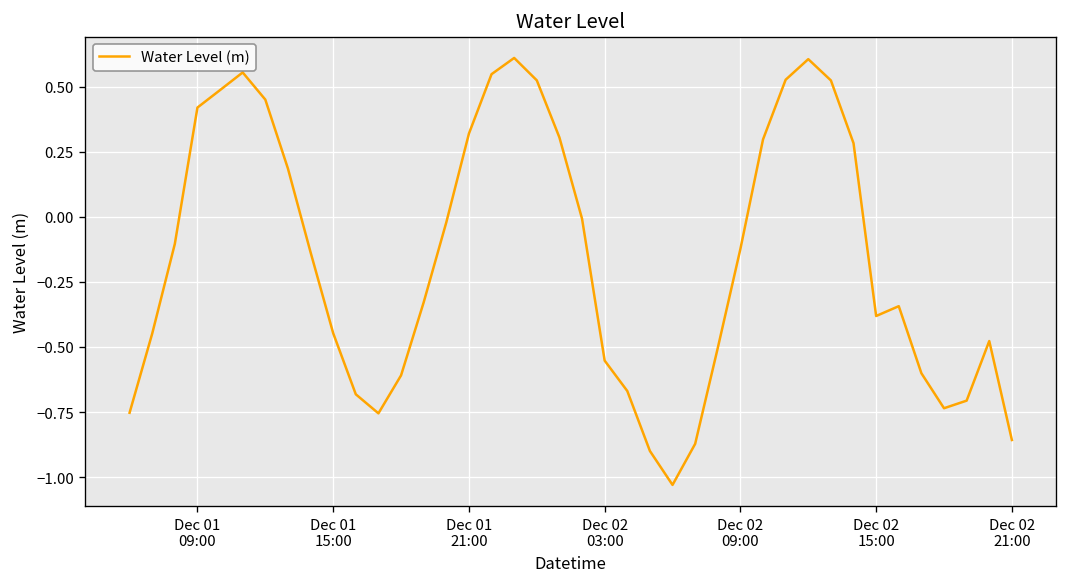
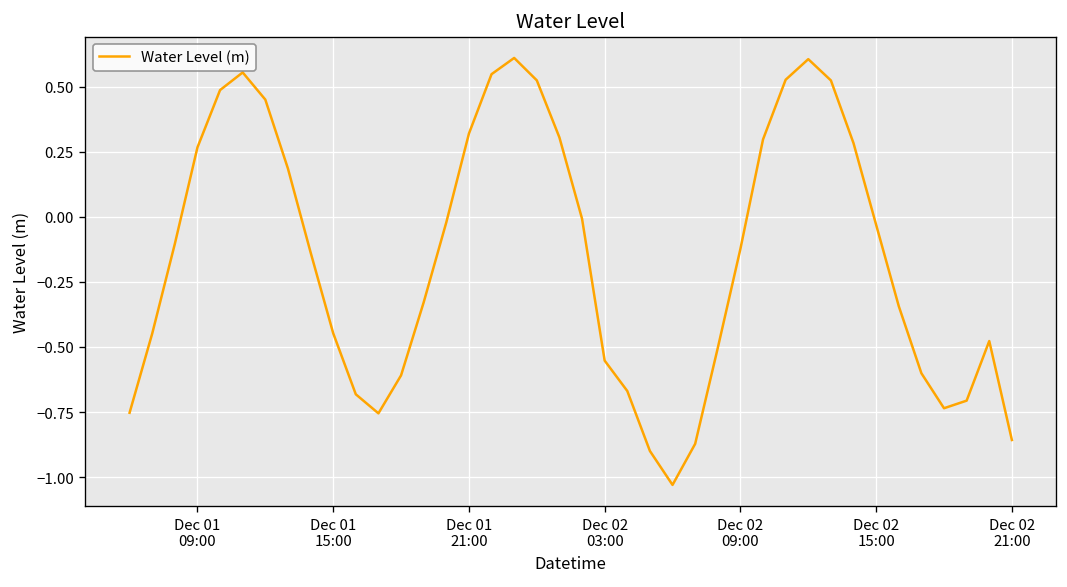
  {
-   "Dec 01 09:00": 0.42,
+   "Dec 01 09:00": 0.27,
    "Dec 01 15:00": -0.45,
    "Dec 01 21:00": 0.32,
    "Dec 02 03:00": -0.55,
    "Dec 02 09:00": -0.12,
-   "Dec 02 15:00": -0.38,
+   "Dec 02 15:00": -0.03,
    "Dec 02 21:00": -0.86
  }
